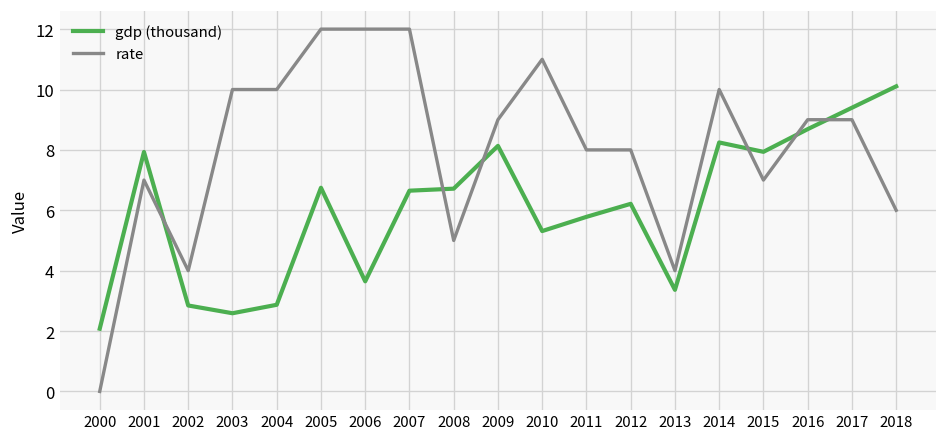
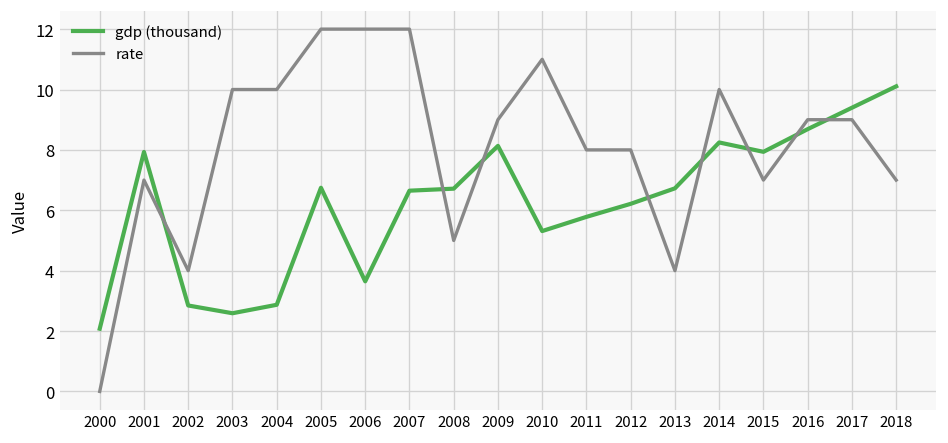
  {
    "gdp (thousand)": {
      "2000": 2.1,
      "2001": 7.9,
      "2002": 2.8,
      "2003": 2.6,
      "2004": 2.9,
      "2005": 6.7,
      "2006": 3.6,
      "2007": 6.6,
      "2008": 6.7,
      "2009": 8.1,
      "2010": 5.3,
      "2011": 5.8,
      "2012": 6.2,
-     "2013": 3.4,
+     "2013": 6.7,
      "2014": 8.2,
      "2015": 7.9,
      "2016": 8.7,
      "2017": 9.4,
      "2018": 10.1
    },
    "rate": {
      "2000": 0,
      "2001": 7,
      "2002": 4,
      "2003": 10,
      "2004": 10,
      "2005": 12,
      "2006": 12,
      "2007": 12,
      "2008": 5,
      "2009": 9,
      "2010": 11,
      "2011": 8,
      "2012": 8,
      "2013": 4,
      "2014": 10,
      "2015": 7,
      "2016": 9,
      "2017": 9,
-     "2018": 6
+     "2018": 7
    }
  }
